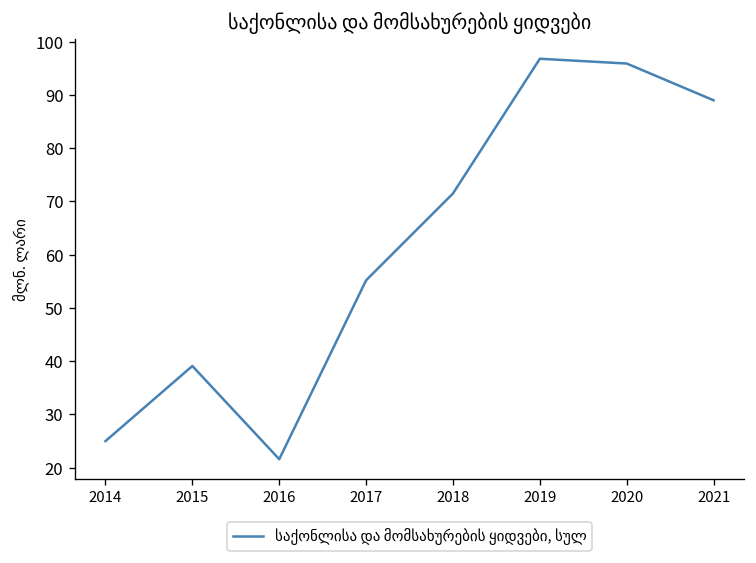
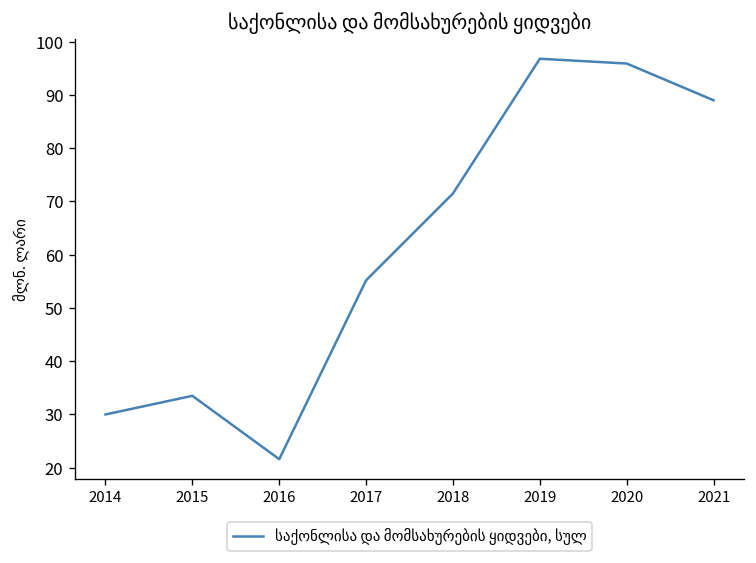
  {
-   "2014": 25,
-   "2015": 39,
+   "2014": 30,
+   "2015": 34,
    "2016": 22,
    "2017": 55,
    "2018": 72,
    "2019": 97,
    "2020": 96,
    "2021": 89
  }
